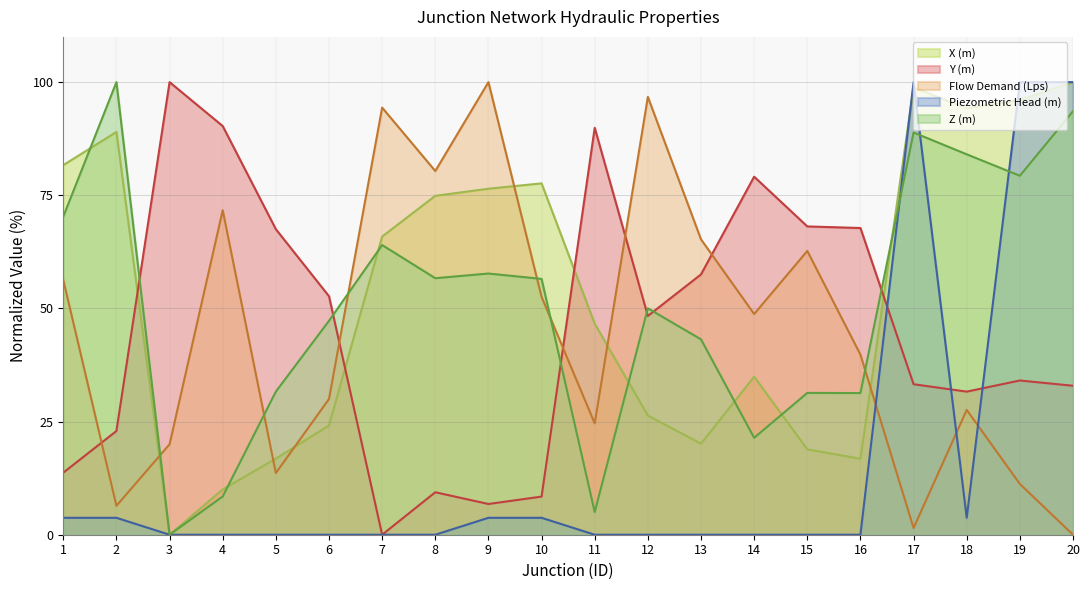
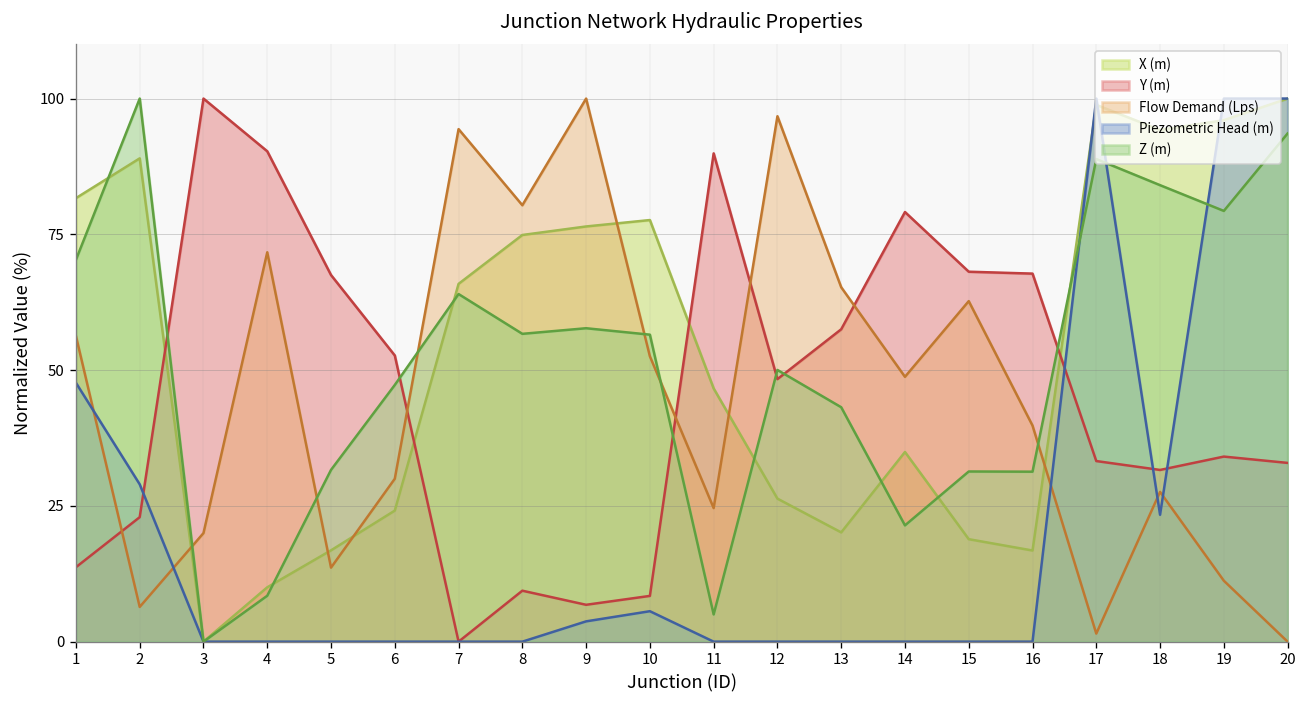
  {
    "Piezometric Head (m)": {
-     "1": 4,
-     "2": 4,
+     "1": 48,
+     "2": 29,
      "4": 0,
      "5": 0,
      "6": 0,
      "8": 0,
      "9": 4,
-     "10": 4,
+     "10": 6,
      "11": 0,
      "12": 0,
      "13": 0,
      "14": 0,
      "15": 0,
      "16": 0,
-     "18": 4
+     "18": 23
    }
  }
